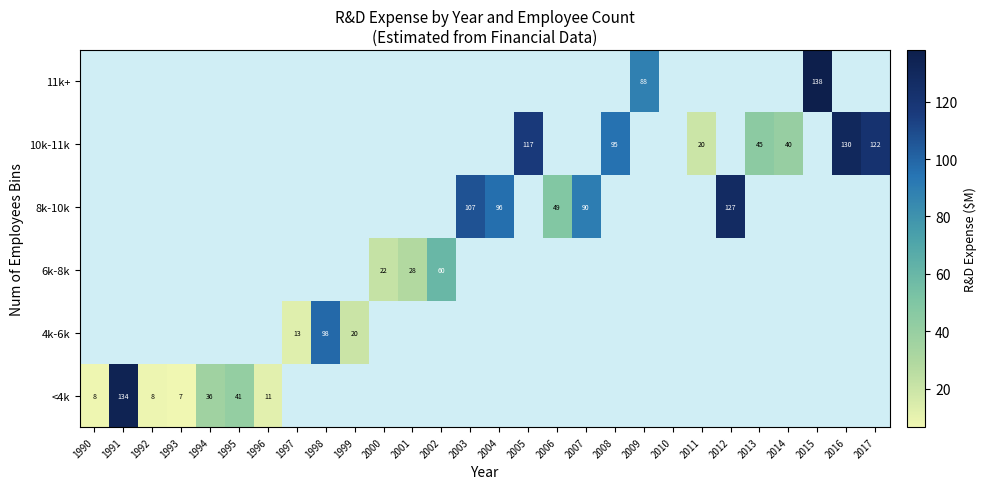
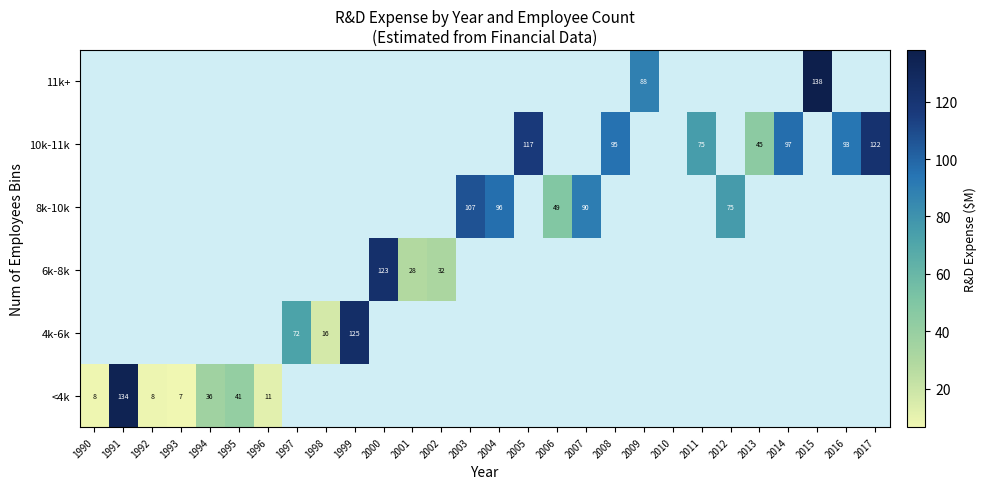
  {
    "11k+": {
      "2009": 88,
      "2015": 138
    },
    "10k-11k": {
      "2005": 117,
      "2008": 95,
-     "2011": 20,
+     "2011": 75,
      "2013": 45,
-     "2014": 40,
-     "2016": 130,
+     "2014": 97,
+     "2016": 93,
      "2017": 122
    },
    "8k-10k": {
      "2003": 107,
      "2004": 96,
      "2006": 49,
      "2007": 90,
-     "2012": 127
+     "2012": 75
    },
    "6k-8k": {
-     "2000": 22,
+     "2000": 123,
      "2001": 28,
-     "2002": 60
+     "2002": 32
    },
    "4k-6k": {
-     "1997": 13,
-     "1998": 98,
-     "1999": 20
+     "1997": 72,
+     "1998": 16,
+     "1999": 125
    },
    "<4k": {
      "1990": 8,
      "1991": 134,
      "1992": 8,
      "1993": 7,
      "1994": 36,
      "1995": 41,
      "1996": 11
    }
  }
